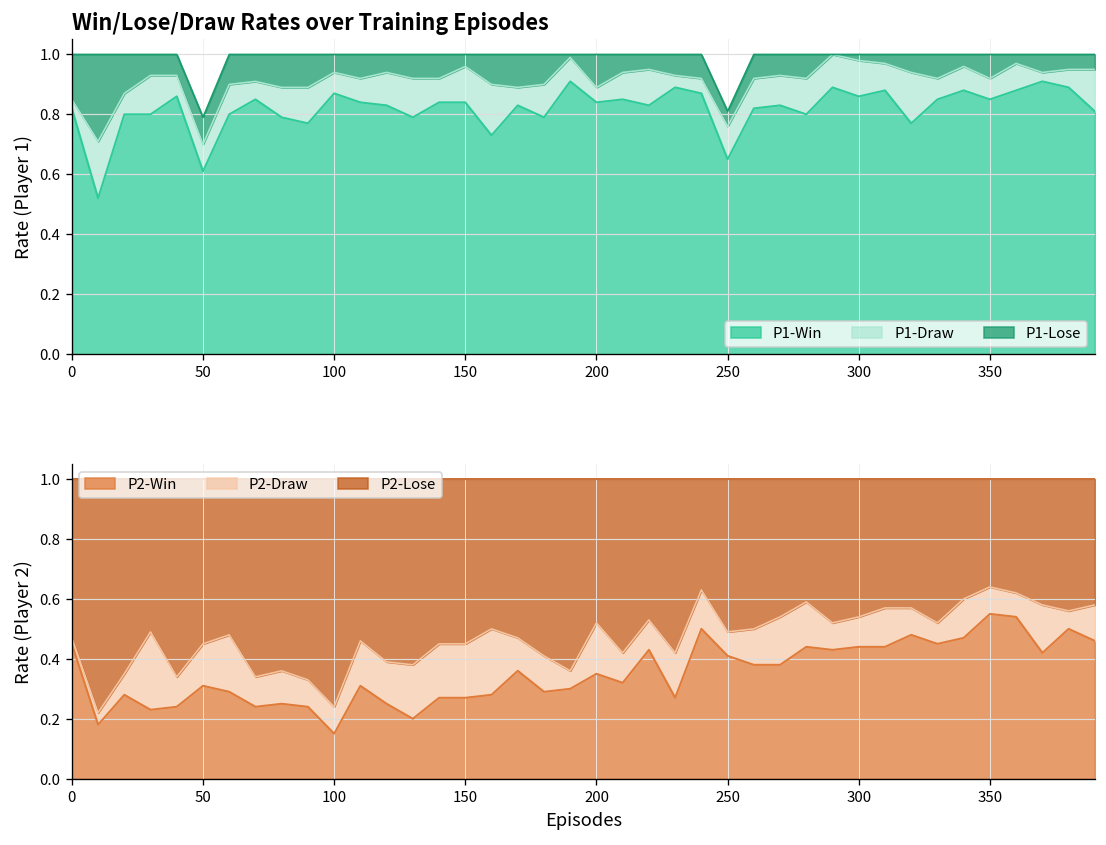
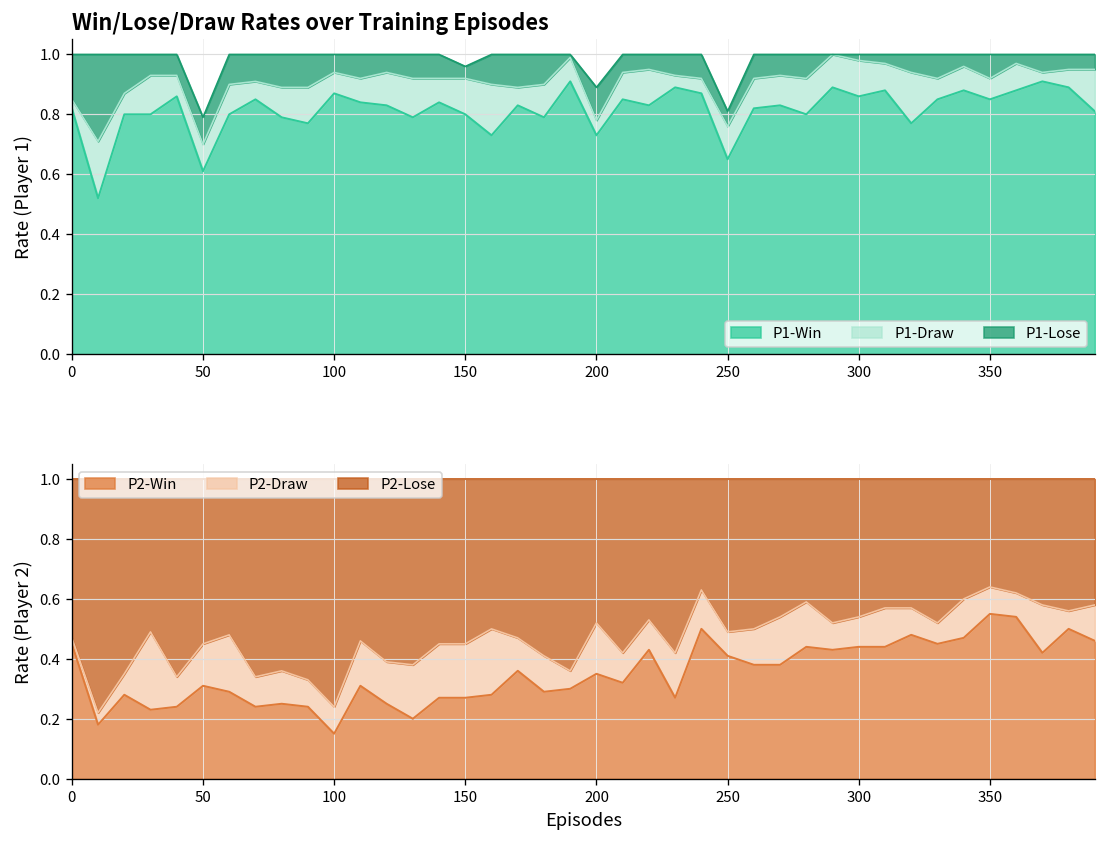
  {
    "Win/Lose/Draw Rates over Training Episodes": {
      "P1-Win": {
        "0": 0.82,
        "50": 0.61,
        "100": 0.87,
-       "150": 0.84,
-       "200": 0.84,
+       "150": 0.80,
+       "200": 0.73,
        "250": 0.65,
        "300": 0.86,
        "350": 0.85
      },
      "P1-Draw": {
        "0": 0.03,
        "50": 0.09,
        "100": 0.07,
        "150": 0.12,
        "200": 0.05,
        "250": 0.11,
        "300": 0.12,
        "350": 0.07
      },
      "P1-Lose": {
        "0": 0.15,
        "50": 0.09,
        "100": 0.06,
        "150": 0.04,
        "200": 0.11,
        "250": 0.05,
        "300": 0.02,
        "350": 0.08
      }
    }
  }
